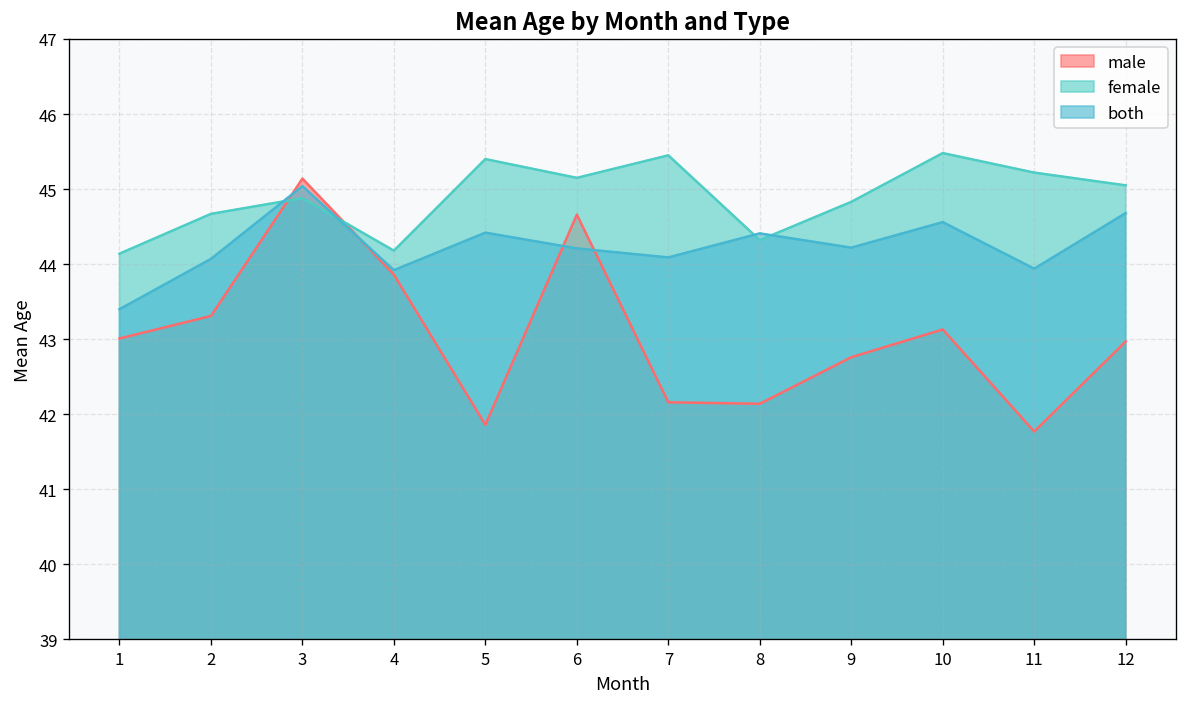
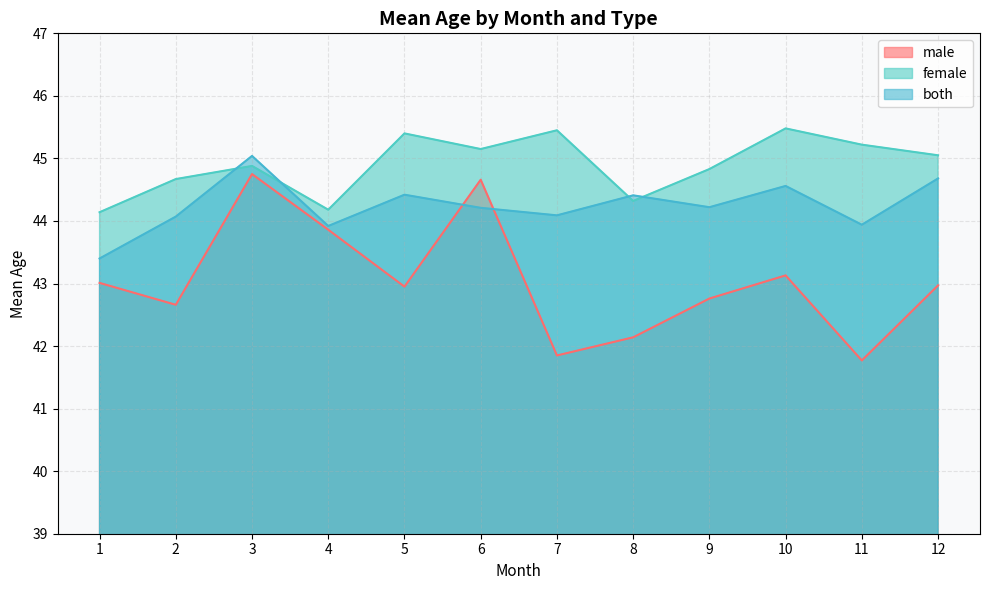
  {
    "male": {
      "1": 43.0,
-     "2": 43.3,
-     "3": 45.1,
+     "2": 42.7,
+     "3": 44.8,
      "4": 43.9,
-     "5": 41.9,
+     "5": 43.0,
      "6": 44.7,
-     "7": 42.2,
+     "7": 41.9,
      "8": 42.1,
      "9": 42.8,
      "10": 43.1,
      "11": 41.8,
      "12": 43.0
    }
  }
